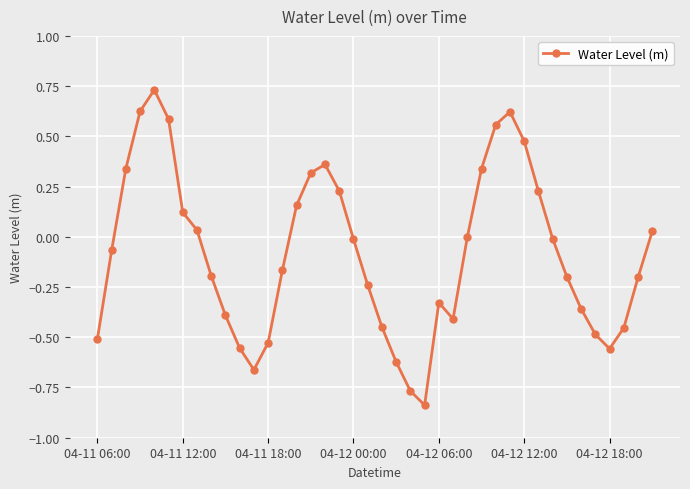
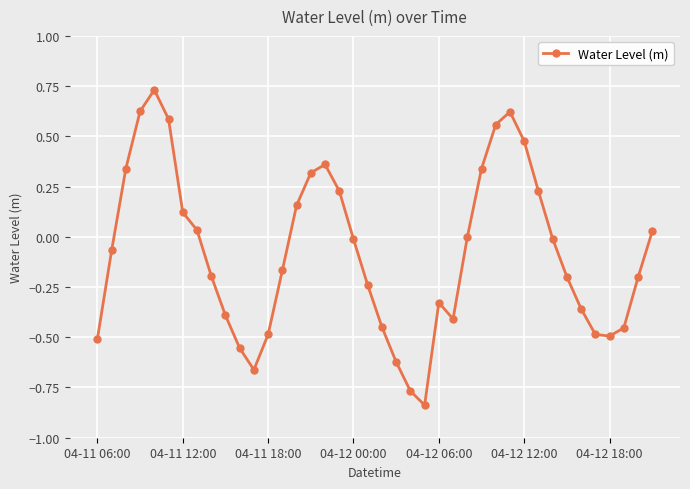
  {
    "04-11 06:00": -0.51,
    "04-11 12:00": 0.12,
-   "04-11 18:00": -0.53,
+   "04-11 18:00": -0.49,
    "04-12 00:00": -0.01,
    "04-12 06:00": -0.33,
    "04-12 12:00": 0.48,
-   "04-12 18:00": -0.56
+   "04-12 18:00": -0.49
  }
